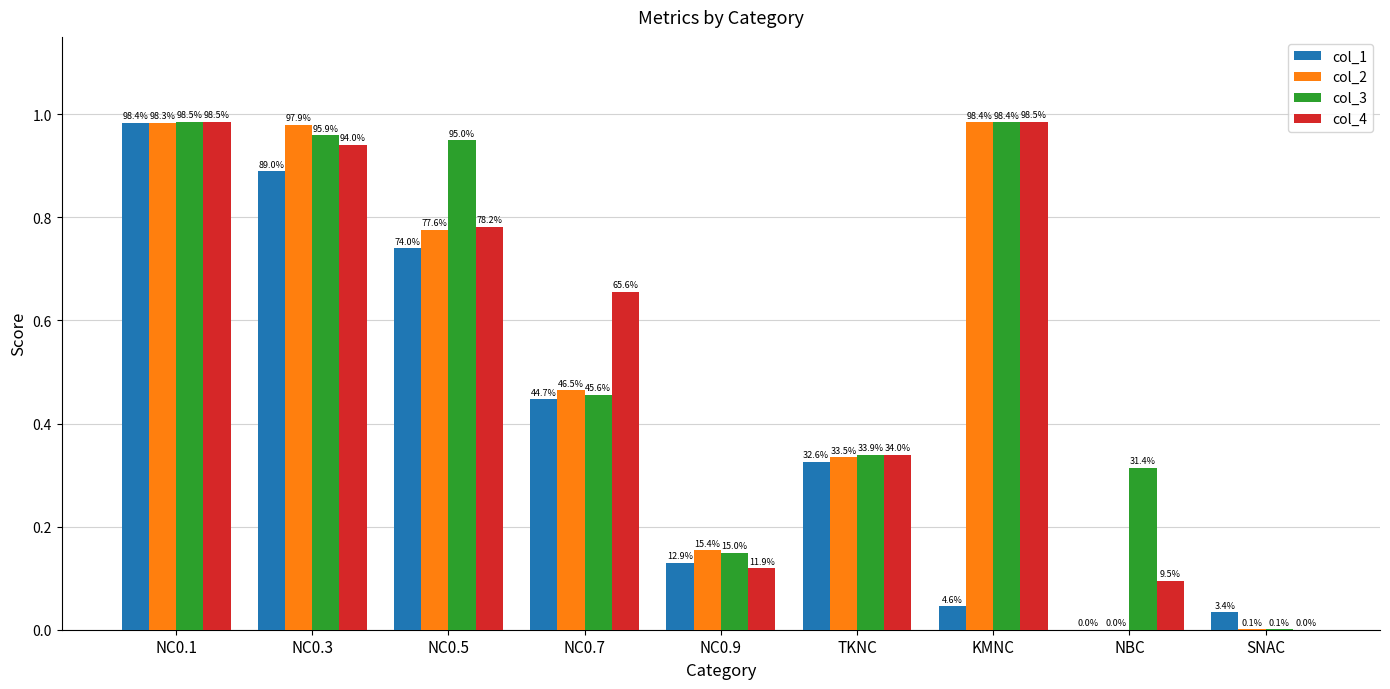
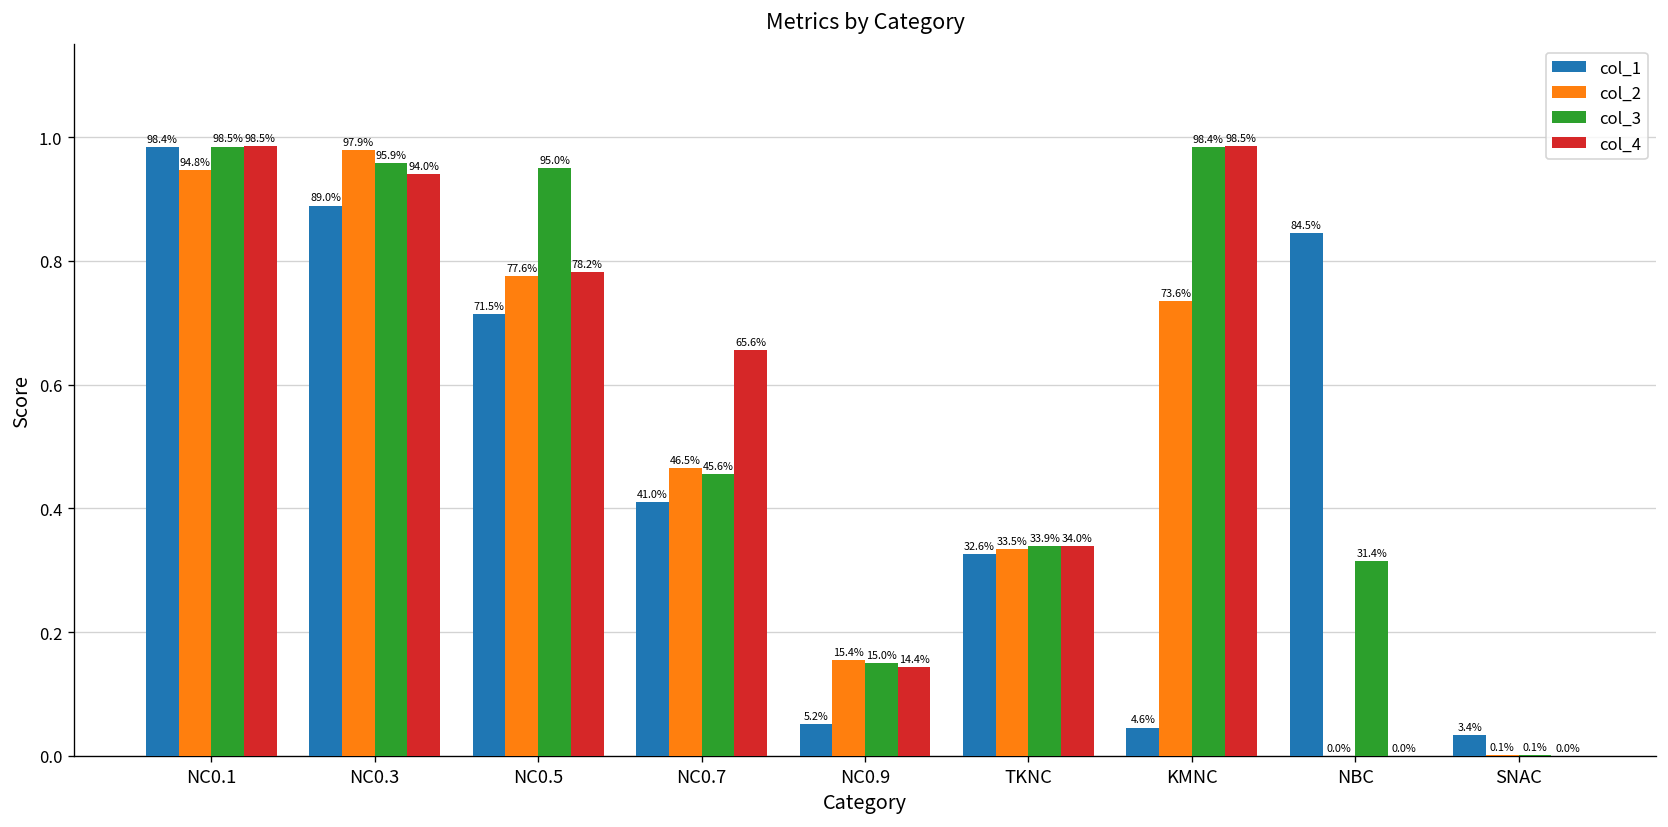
  {
    "col_1": {
      "NC0.1": "98.4%",
      "NC0.3": "89.0%",
-     "NC0.5": "74.0%",
-     "NC0.7": "44.7%",
-     "NC0.9": "12.9%",
+     "NC0.5": "71.5%",
+     "NC0.7": "41.0%",
+     "NC0.9": "5.2%",
      "TKNC": "32.6%",
      "KMNC": "4.6%",
-     "NBC": "0.0%",
+     "NBC": "84.5%",
      "SNAC": "3.4%"
    },
    "col_2": {
-     "NC0.1": "98.3%",
+     "NC0.1": "94.8%",
      "NC0.3": "97.9%",
      "NC0.5": "77.6%",
      "NC0.7": "46.5%",
      "NC0.9": "15.4%",
      "TKNC": "33.5%",
-     "KMNC": "98.4%",
+     "KMNC": "73.6%",
      "NBC": "0.0%",
      "SNAC": "0.1%"
    },
    "col_3": {
      "NC0.1": "98.5%",
      "NC0.3": "95.9%",
      "NC0.5": "95.0%",
      "NC0.7": "45.6%",
      "NC0.9": "15.0%",
      "TKNC": "33.9%",
      "KMNC": "98.4%",
      "NBC": "31.4%",
      "SNAC": "0.1%"
    },
    "col_4": {
      "NC0.1": "98.5%",
      "NC0.3": "94.0%",
      "NC0.5": "78.2%",
      "NC0.7": "65.6%",
-     "NC0.9": "11.9%",
+     "NC0.9": "14.4%",
      "TKNC": "34.0%",
      "KMNC": "98.5%",
-     "NBC": "9.5%",
+     "NBC": "0.0%",
      "SNAC": "0.0%"
    }
  }
